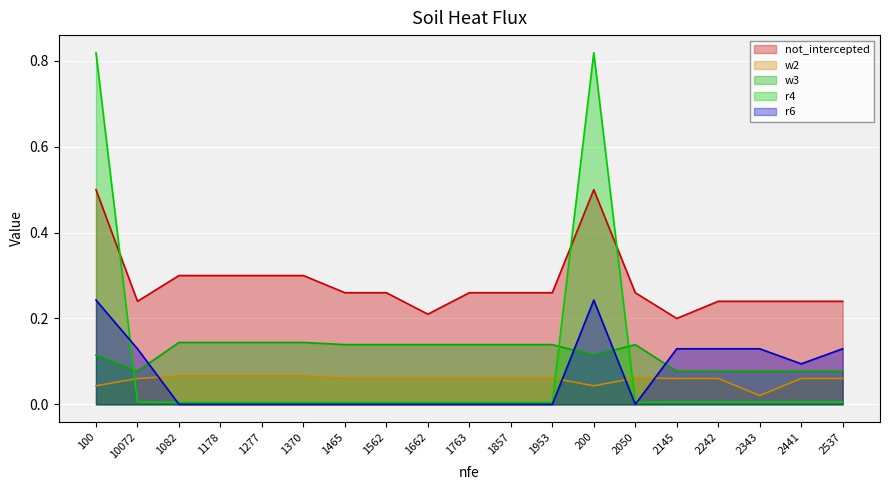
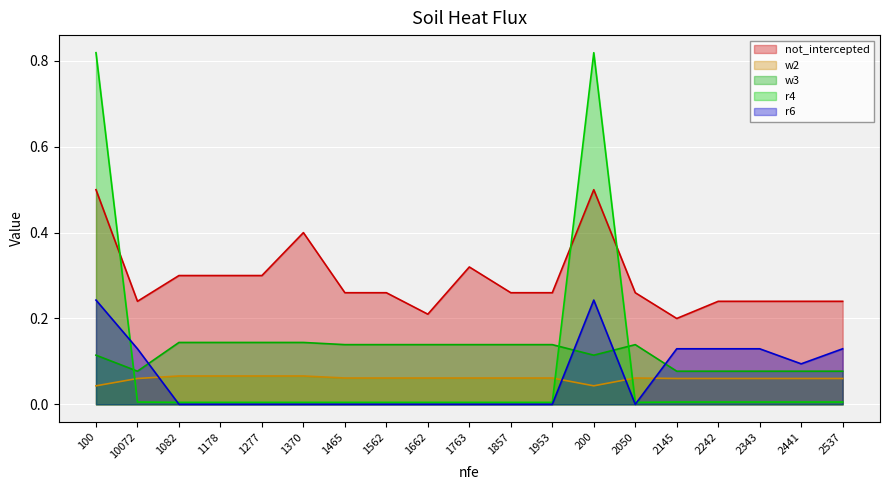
  {
    "not_intercepted": {
      "100": 0.50,
      "10072": 0.24,
      "1082": 0.30,
      "1178": 0.30,
      "1277": 0.30,
-     "1370": 0.3,
+     "1370": 0.4,
      "1465": 0.26,
      "1562": 0.26,
      "1662": 0.21,
-     "1763": 0.26,
+     "1763": 0.32,
      "1857": 0.26,
      "1953": 0.26,
      "200": 0.50,
      "2050": 0.26,
      "2145": 0.20,
      "2242": 0.24,
      "2343": 0.24,
      "2441": 0.24,
      "2537": 0.24
    },
    "w2": {
      "100": 0.04,
      "10072": 0.06,
      "1082": 0.07,
      "1178": 0.07,
      "1277": 0.07,
      "1370": 0.07,
      "1465": 0.06,
      "1562": 0.06,
      "1662": 0.06,
      "1763": 0.06,
      "1857": 0.06,
      "1953": 0.06,
      "200": 0.04,
      "2050": 0.06,
      "2145": 0.06,
      "2242": 0.06,
-     "2343": 0.02,
+     "2343": 0.06,
      "2441": 0.06,
      "2537": 0.06
    },
    "r6": {
      "100": 0.24,
      "10072": 0.13,
      "200": 0.24,
      "2145": 0.13,
      "2242": 0.13,
      "2343": 0.13,
      "2441": 0.09,
      "2537": 0.13
    }
  }
